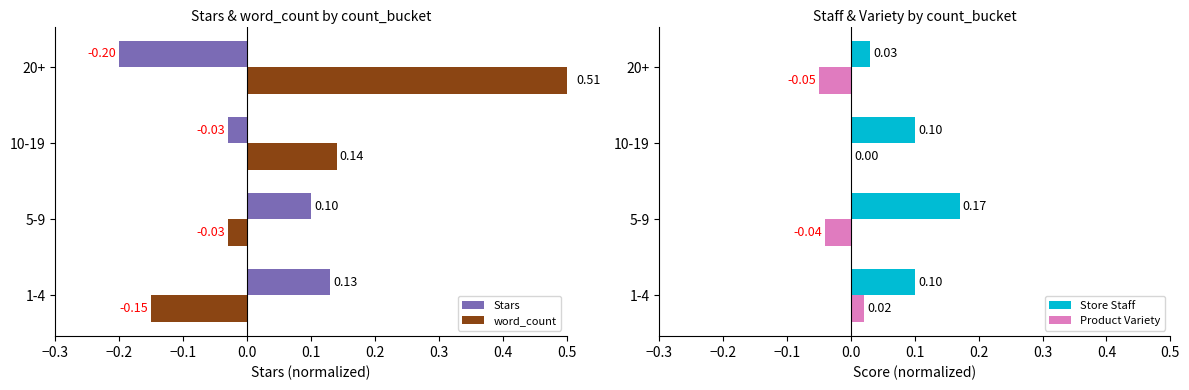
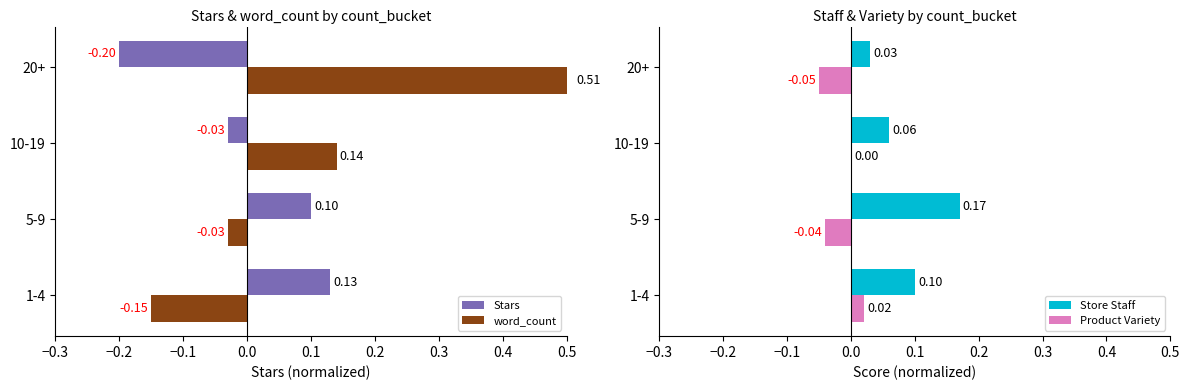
  {
    "Stars & word_count by count_bucket": {
      "Stars": {
        "20+": -0.20,
        "10-19": -0.03,
        "5-9": 0.10,
        "1-4": 0.13
      },
      "word_count": {
        "10-19": 0.14,
        "5-9": -0.03,
        "1-4": -0.15
      }
    },
    "Staff & Variety by count_bucket": {
      "Store Staff": {
        "20+": 0.03,
-       "10-19": 0.10,
+       "10-19": 0.06,
        "5-9": 0.17,
        "1-4": 0.10
      },
      "Product Variety": {
        "20+": -0.05,
        "10-19": 0.00,
        "5-9": -0.04,
        "1-4": 0.02
      }
    }
  }
